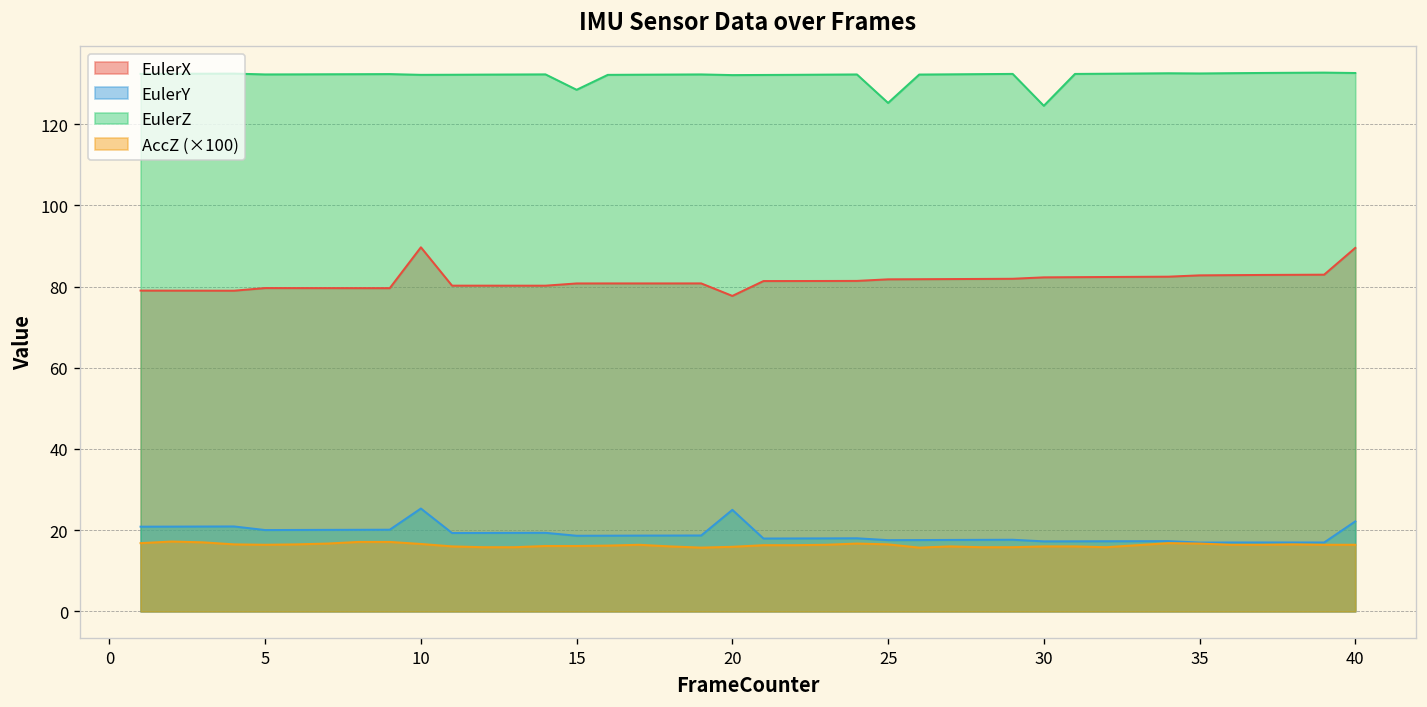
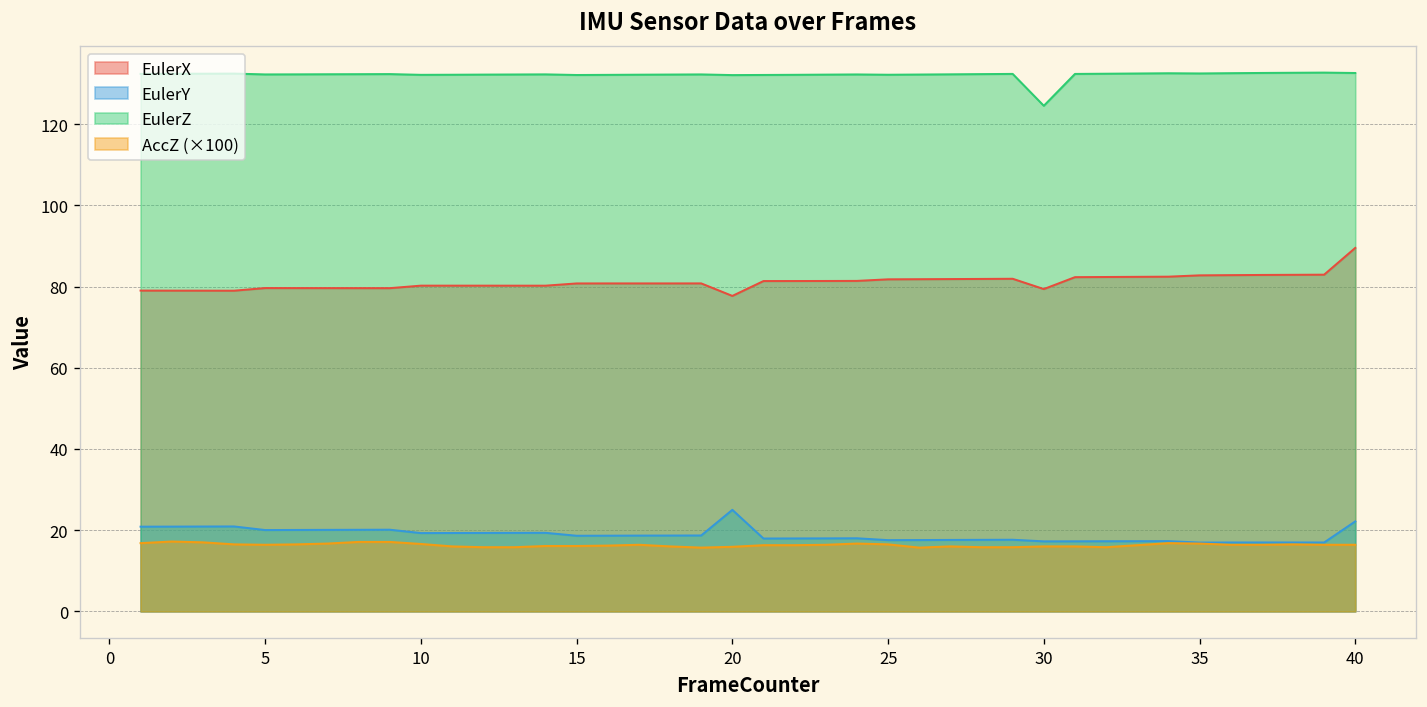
  {
    "EulerX": {
      "5": 80,
-     "10": 90,
+     "10": 80,
      "15": 81,
      "20": 78,
      "25": 82,
-     "30": 82,
+     "30": 79,
      "35": 83,
      "40": 90
    },
    "EulerY": {
      "5": 20,
-     "10": 25,
+     "10": 19,
      "15": 19,
      "20": 25,
      "25": 18,
      "30": 17,
      "40": 22
    },
    "EulerZ": {
      "5": 132,
      "10": 132,
-     "15": 128,
+     "15": 132,
      "20": 132,
-     "25": 125,
+     "25": 132,
      "30": 125,
      "35": 133,
      "40": 133
    },
    "AccZ (×100)": {
      "5": 16,
      "10": 17,
      "15": 16,
      "20": 16,
      "25": 17,
      "30": 16,
      "40": 16
    }
  }
